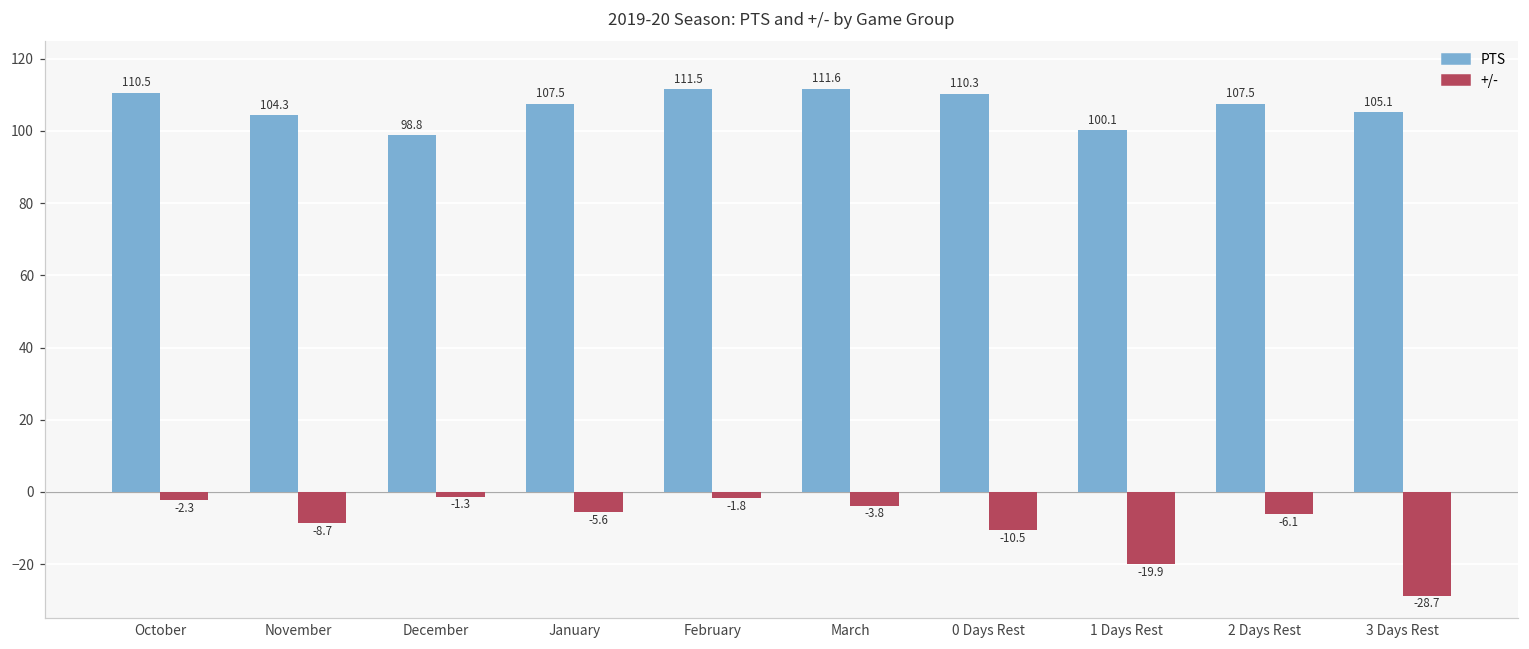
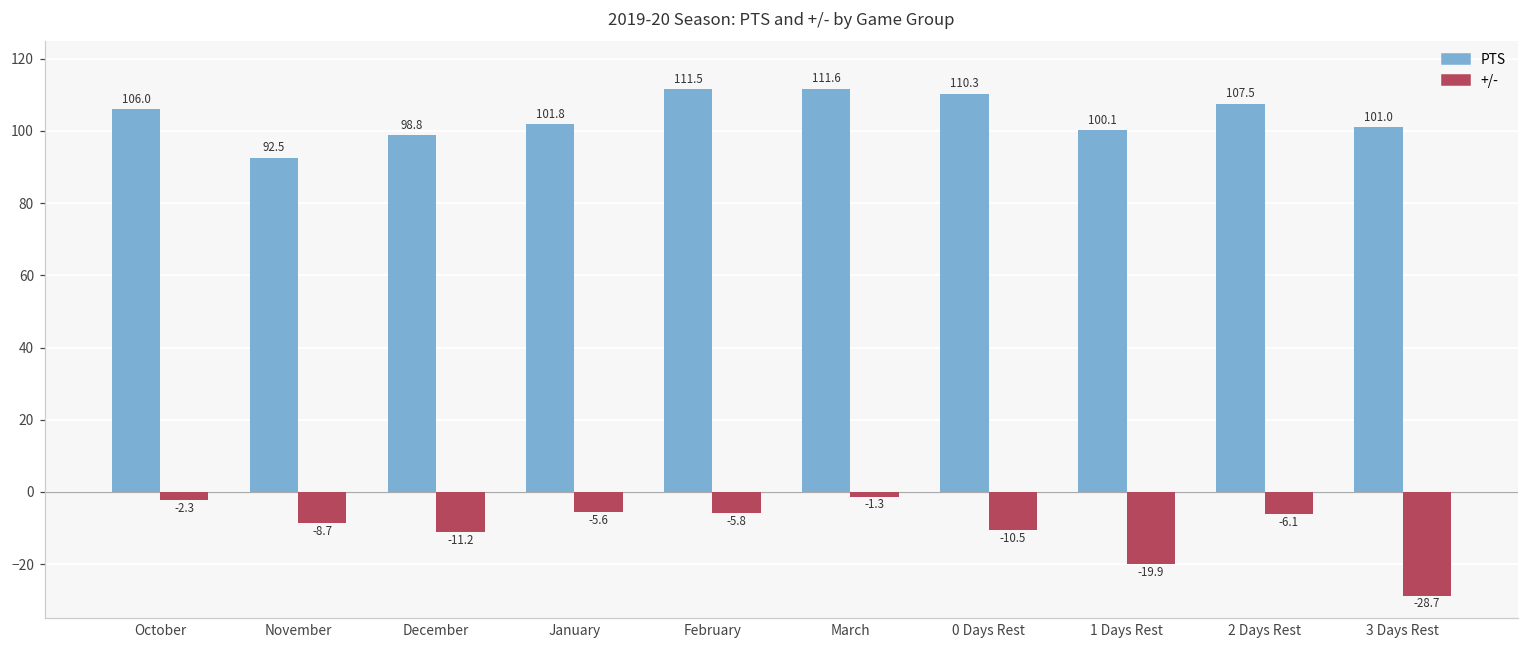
  {
    "PTS": {
-     "October": 110.5,
-     "November": 104.3,
+     "October": 106.0,
+     "November": 92.5,
      "December": 98.8,
-     "January": 107.5,
+     "January": 101.8,
      "February": 111.5,
      "March": 111.6,
      "0 Days Rest": 110.3,
      "1 Days Rest": 100.1,
      "2 Days Rest": 107.5,
-     "3 Days Rest": 105.1
+     "3 Days Rest": 101.0
    },
    "+/-": {
      "October": -2.3,
      "November": -8.7,
-     "December": -1.3,
+     "December": -11.2,
      "January": -5.6,
-     "February": -1.8,
-     "March": -3.8,
+     "February": -5.8,
+     "March": -1.3,
      "0 Days Rest": -10.5,
      "1 Days Rest": -19.9,
      "2 Days Rest": -6.1,
      "3 Days Rest": -28.7
    }
  }
